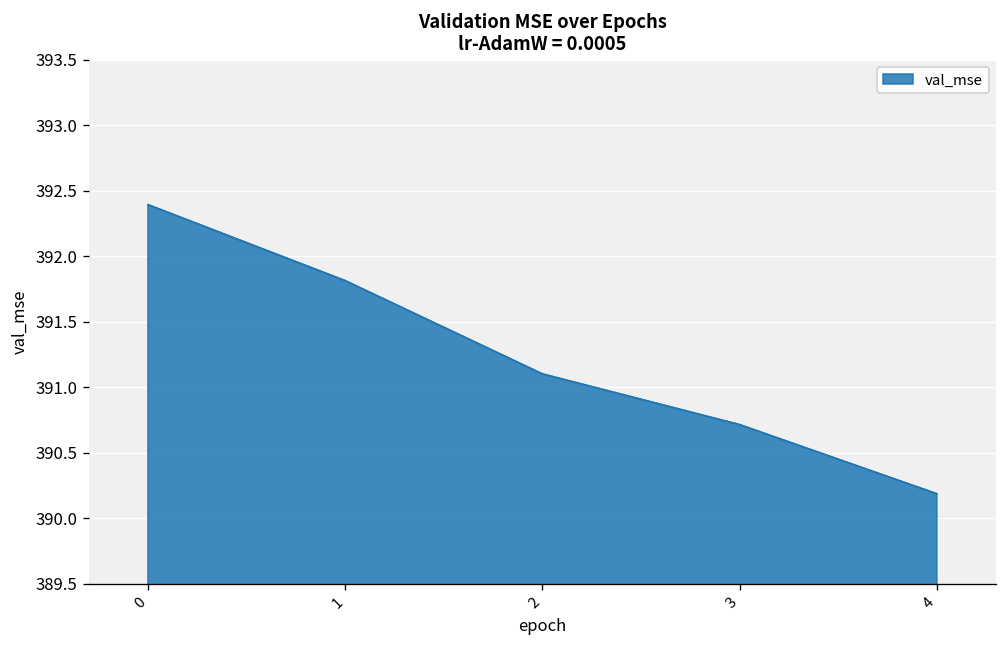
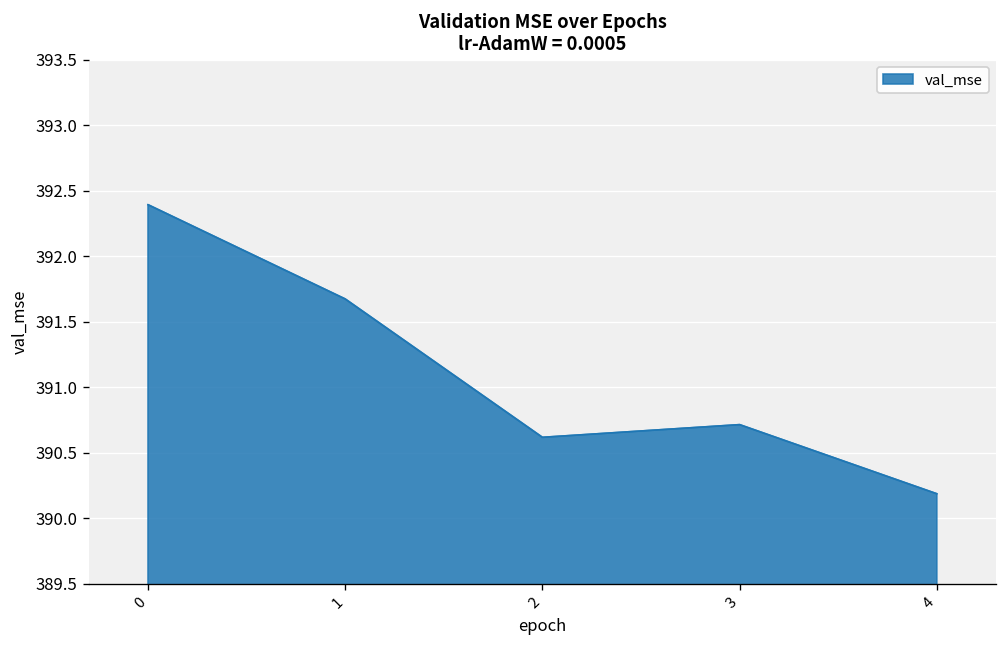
  {
    "0": 392.39,
-   "1": 391.81,
-   "2": 391.10,
+   "1": 391.68,
+   "2": 390.62,
    "3": 390.72,
    "4": 390.19
  }
